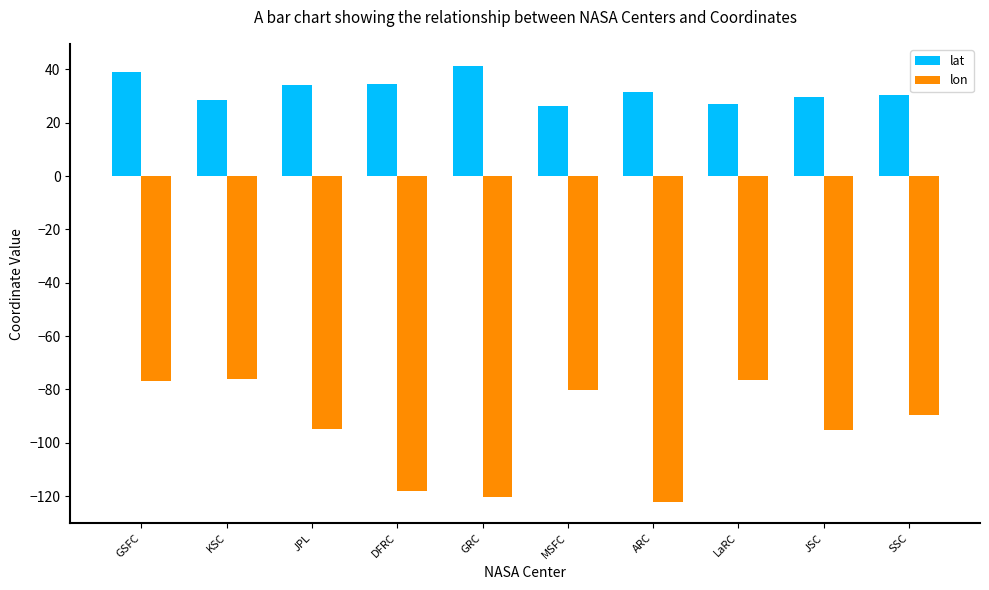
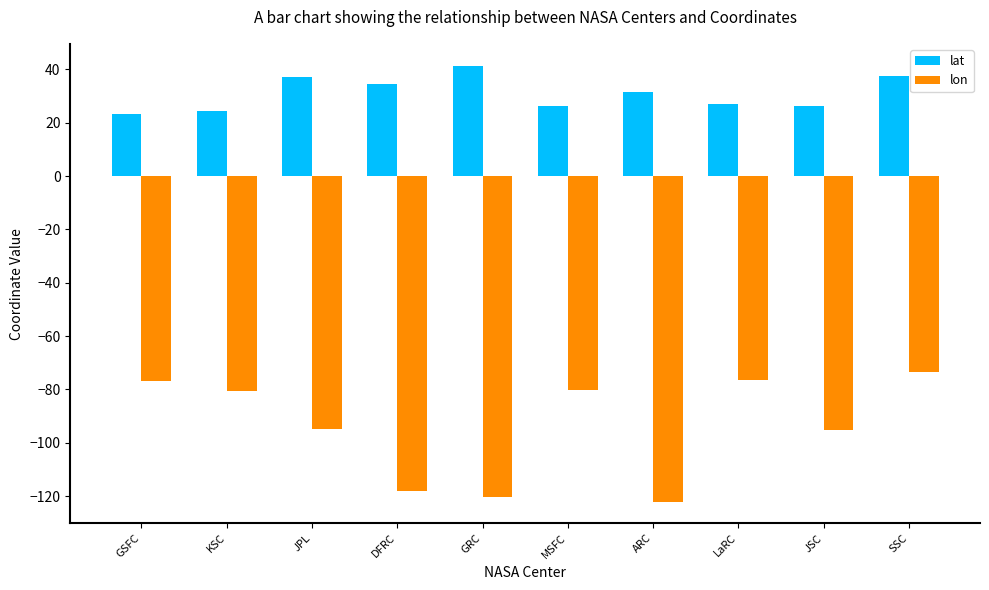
  {
    "lat": {
-     "GSFC": 39,
-     "KSC": 29,
-     "JPL": 34,
+     "GSFC": 23,
+     "KSC": 25,
+     "JPL": 37,
      "DFRC": 35,
      "GRC": 41,
      "MSFC": 26,
      "ARC": 32,
      "LaRC": 27,
-     "JSC": 30,
-     "SSC": 30
+     "JSC": 26,
+     "SSC": 38
    },
    "lon": {
      "GSFC": -77,
-     "KSC": -76,
+     "KSC": -81,
      "JPL": -95,
      "DFRC": -118,
      "GRC": -120,
      "MSFC": -80,
      "ARC": -122,
      "LaRC": -76,
      "JSC": -95,
-     "SSC": -90
+     "SSC": -74
    }
  }
